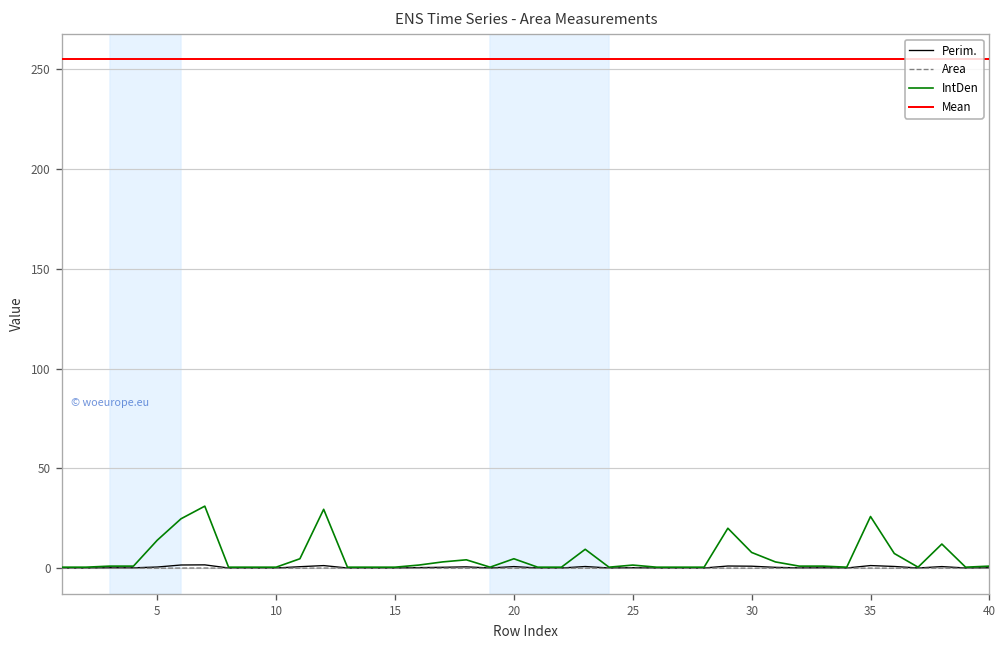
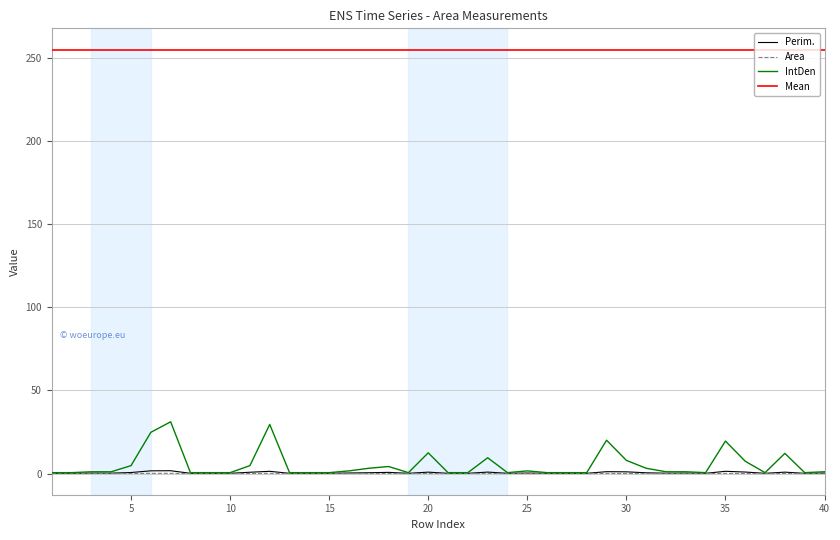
  {
    "IntDen": {
-     "5": 14,
-     "20": 5,
+     "5": 5,
+     "20": 12,
      "30": 8,
-     "35": 26
+     "35": 20
    },
    "Mean": {
      "5": 255,
      "10": 255,
      "15": 255,
      "20": 255,
      "25": 255,
      "30": 255,
      "35": 255,
      "40": 255
    }
  }
